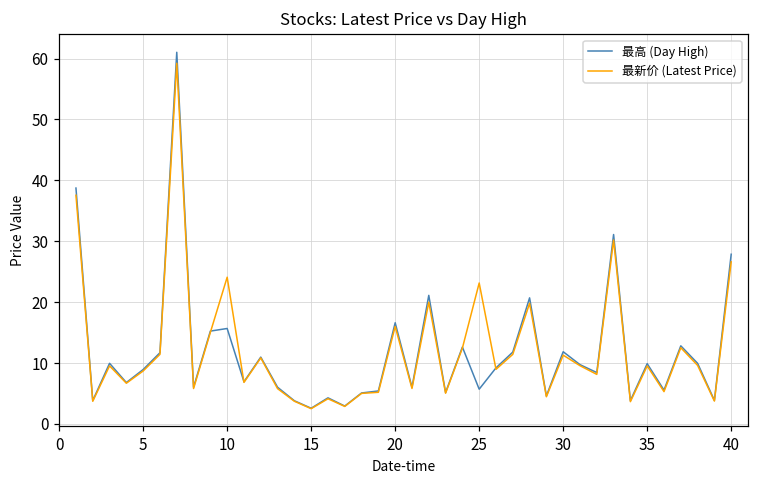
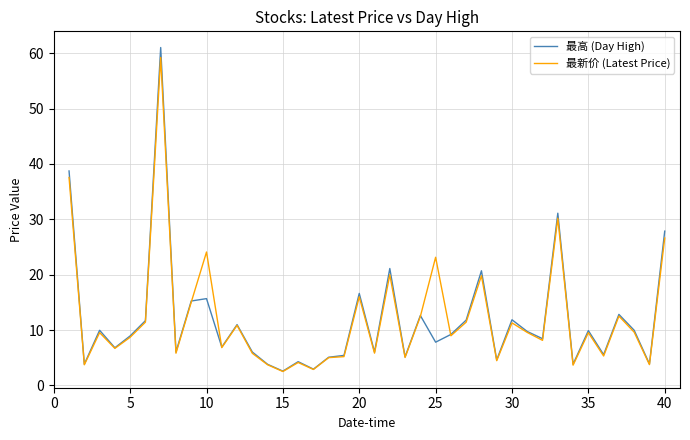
  {
    "最高 (Day High)": {
      "10": 16,
      "20": 17,
-     "25": 6,
+     "25": 8,
      "30": 12,
      "40": 28
    },
    "最新价 (Latest Price)": {
      "10": 24,
      "20": 16,
      "25": 23,
      "30": 11,
      "40": 27
    }
  }
